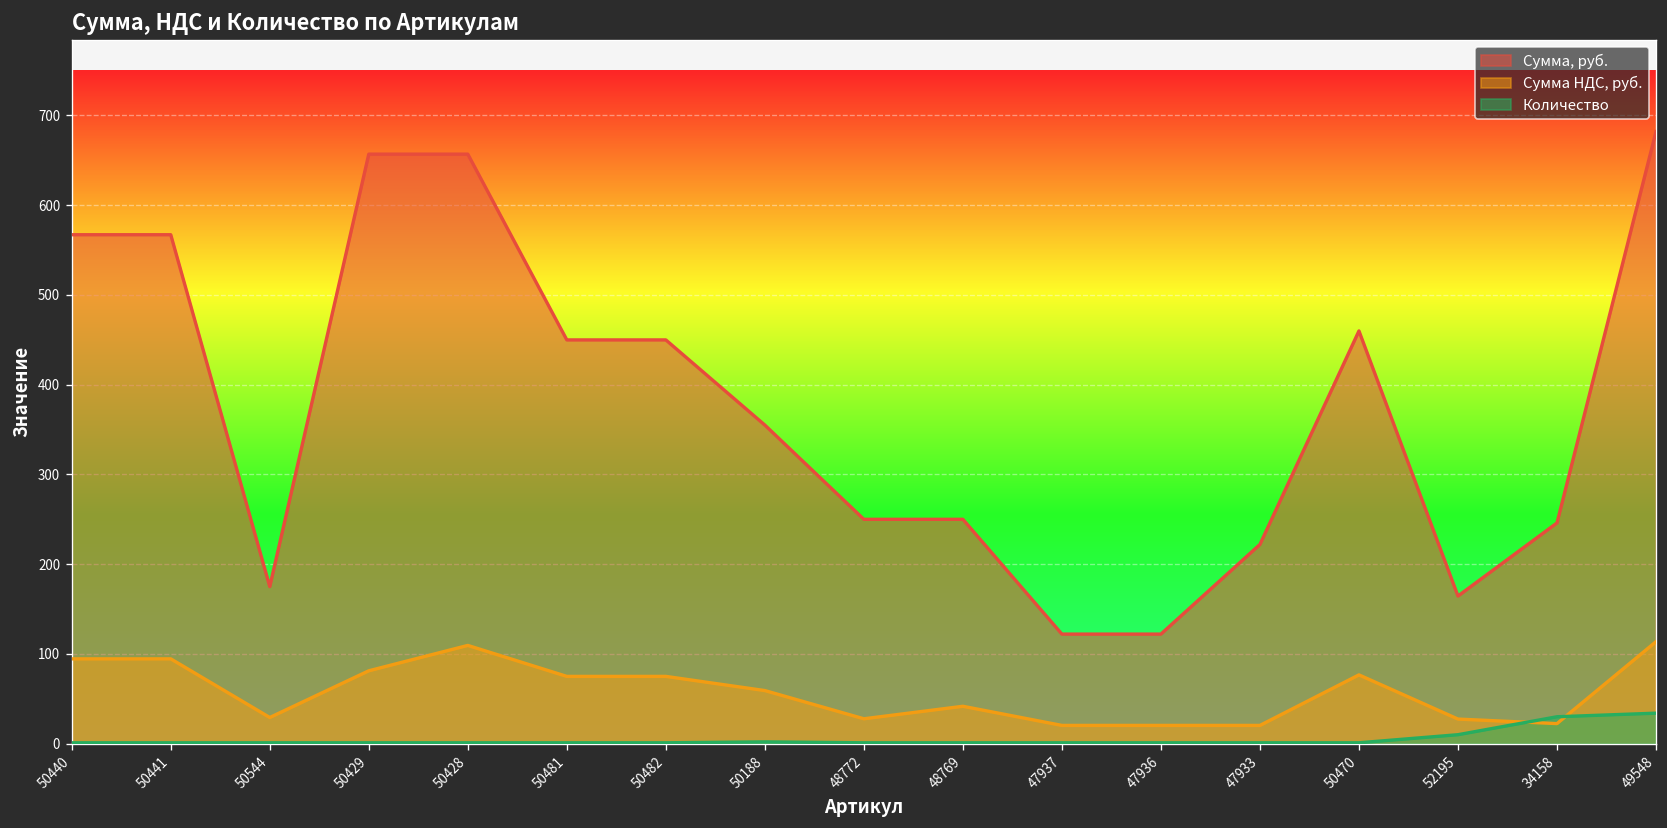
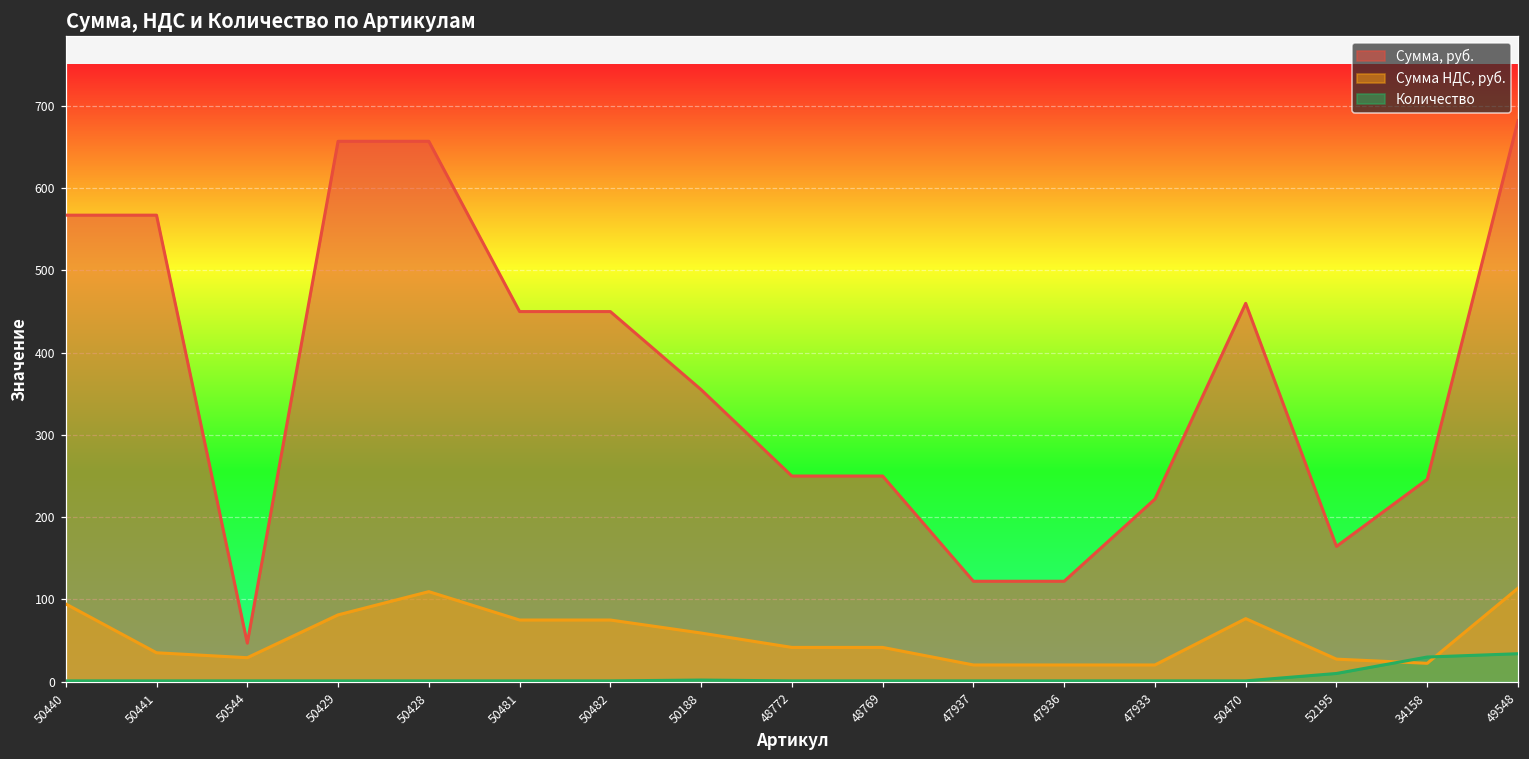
  {
    "Сумма, руб.": {
      "50440": 570,
      "50441": 570,
-     "50544": 180,
+     "50544": 50,
      "50429": 660,
      "50428": 660,
      "50481": 450,
      "50482": 450,
      "50188": 360,
      "48772": 250,
      "48769": 250,
      "47937": 120,
      "47936": 120,
      "47933": 220,
      "50470": 460,
      "52195": 160,
      "34158": 250,
      "49548": 680
    },
    "Сумма НДС, руб.": {
      "50440": 90,
-     "50441": 90,
+     "50441": 40,
      "50544": 30,
      "50429": 80,
      "50428": 110,
      "50481": 70,
      "50482": 70,
      "50188": 60,
-     "48772": 30,
+     "48772": 40,
      "48769": 40,
      "47937": 20,
      "47936": 20,
      "47933": 20,
      "50470": 80,
      "52195": 30,
      "34158": 20,
      "49548": 110
    },
    "Количество": {
      "50440": 0,
      "50441": 0,
      "50544": 0,
      "50429": 0,
      "50428": 0,
      "50481": 0,
      "50482": 0,
      "50188": 0,
      "48772": 0,
      "48769": 0,
      "47937": 0,
      "47936": 0,
      "47933": 0,
      "50470": 0,
      "52195": 10,
      "34158": 30,
      "49548": 30
    }
  }
